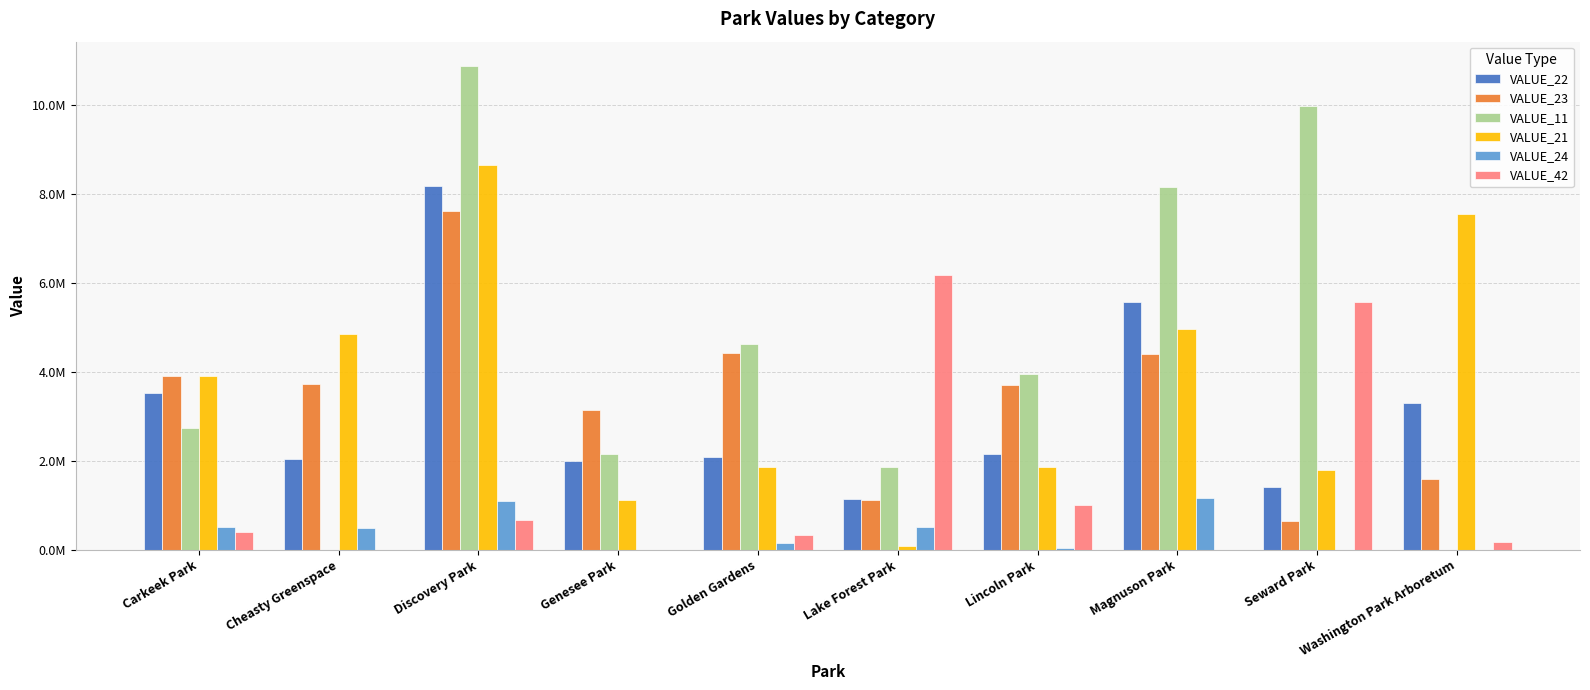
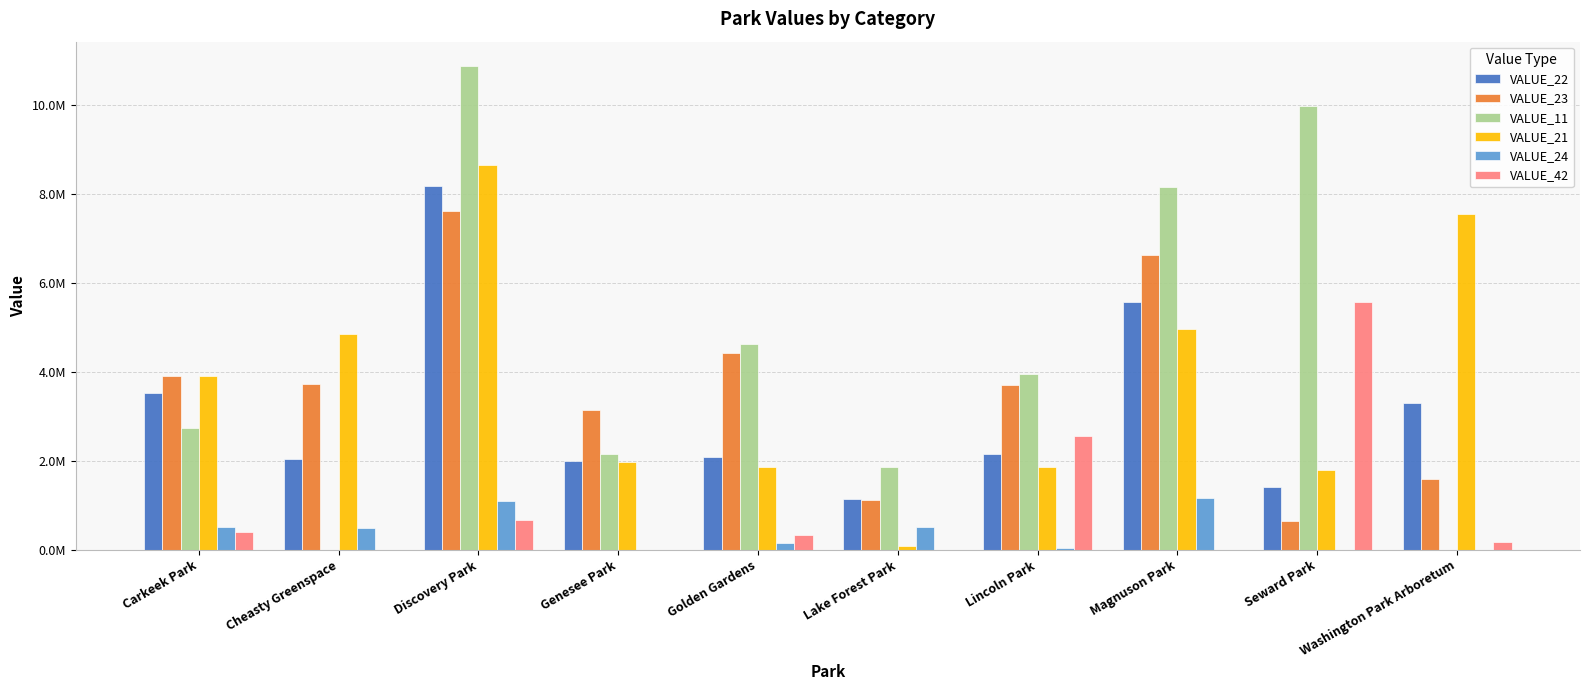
  {
    "VALUE_23": {
      "Carkeek Park": 3900000,
      "Cheasty Greenspace": 3700000,
      "Discovery Park": 7600000,
      "Genesee Park": 3100000,
      "Golden Gardens": 4400000,
      "Lake Forest Park": 1100000,
      "Lincoln Park": 3700000,
-     "Magnuson Park": 4400000,
+     "Magnuson Park": 6600000,
      "Seward Park": 600000,
      "Washington Park Arboretum": 1600000
    },
    "VALUE_11": {
      "Carkeek Park": 2700000,
      "Cheasty Greenspace": 0,
      "Discovery Park": 10900000,
      "Genesee Park": 2100000,
      "Golden Gardens": 4600000,
      "Lake Forest Park": 1900000,
      "Lincoln Park": 3900000,
      "Magnuson Park": 8100000,
      "Seward Park": 10000000,
      "Washington Park Arboretum": 0
    },
    "VALUE_21": {
      "Carkeek Park": 3900000,
      "Cheasty Greenspace": 4900000,
      "Discovery Park": 8700000,
-     "Genesee Park": 1100000,
+     "Genesee Park": 2000000,
      "Golden Gardens": 1900000,
      "Lake Forest Park": 100000,
      "Lincoln Park": 1900000,
      "Magnuson Park": 5000000,
      "Seward Park": 1800000,
      "Washington Park Arboretum": 7500000
    },
    "VALUE_42": {
      "Carkeek Park": 400000,
      "Cheasty Greenspace": 0,
      "Discovery Park": 700000,
      "Genesee Park": 0,
      "Golden Gardens": 300000,
-     "Lake Forest Park": 6200000,
-     "Lincoln Park": 1000000,
+     "Lake Forest Park": 0,
+     "Lincoln Park": 2600000,
      "Magnuson Park": 0,
      "Seward Park": 5600000,
      "Washington Park Arboretum": 200000
    }
  }
